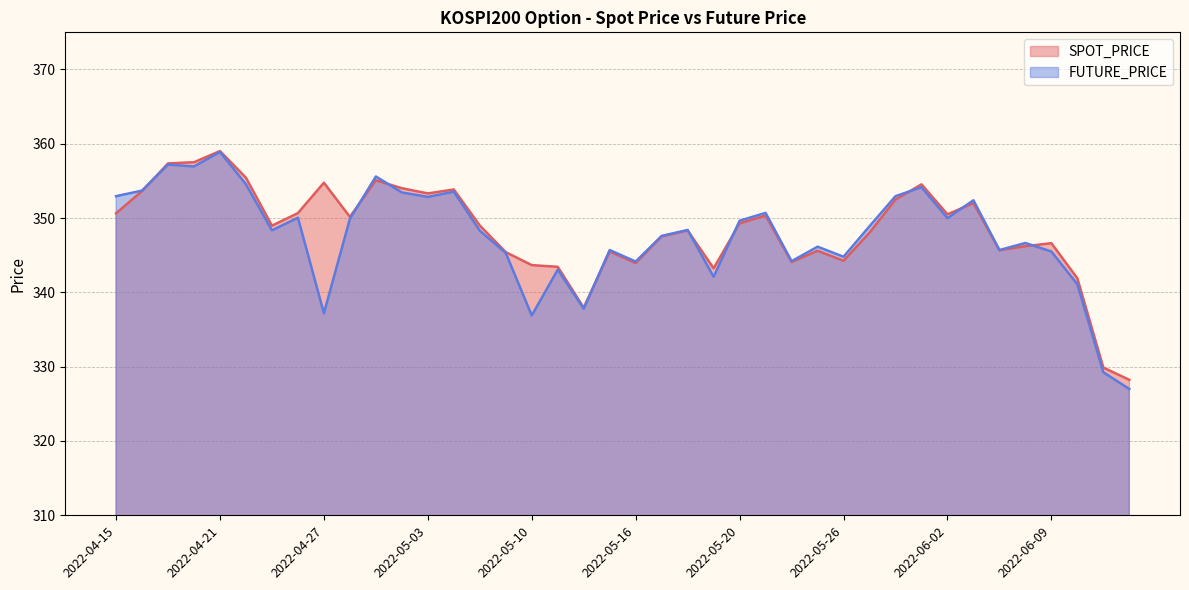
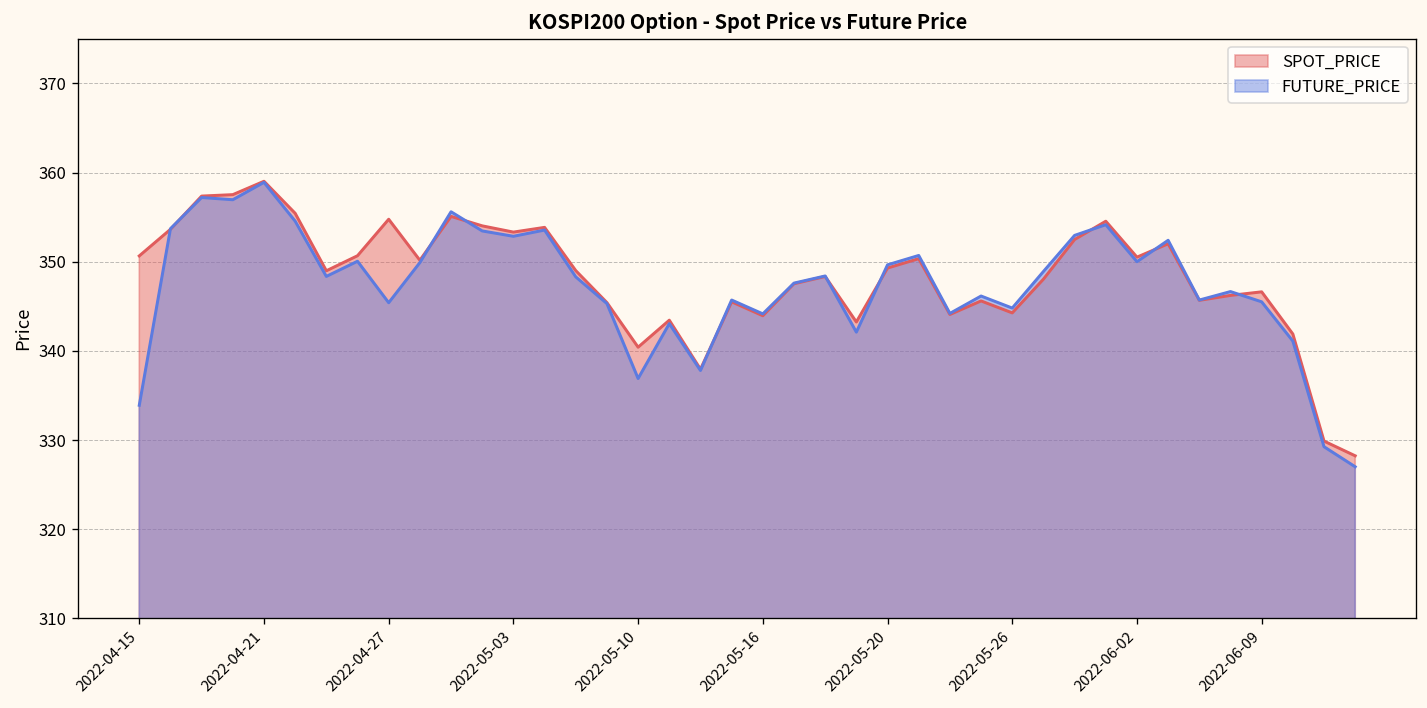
  {
    "SPOT_PRICE": {
      "2022-04-15": 351,
      "2022-04-27": 355,
      "2022-05-03": 353,
-     "2022-05-10": 344,
+     "2022-05-10": 340,
      "2022-05-20": 349,
      "2022-05-26": 344,
      "2022-06-02": 351,
      "2022-06-09": 347
    },
    "FUTURE_PRICE": {
-     "2022-04-15": 353,
-     "2022-04-27": 337,
+     "2022-04-15": 334,
+     "2022-04-27": 345,
      "2022-05-03": 353,
      "2022-05-10": 337,
      "2022-05-20": 350,
      "2022-05-26": 345,
      "2022-06-02": 350,
      "2022-06-09": 346
    }
  }
